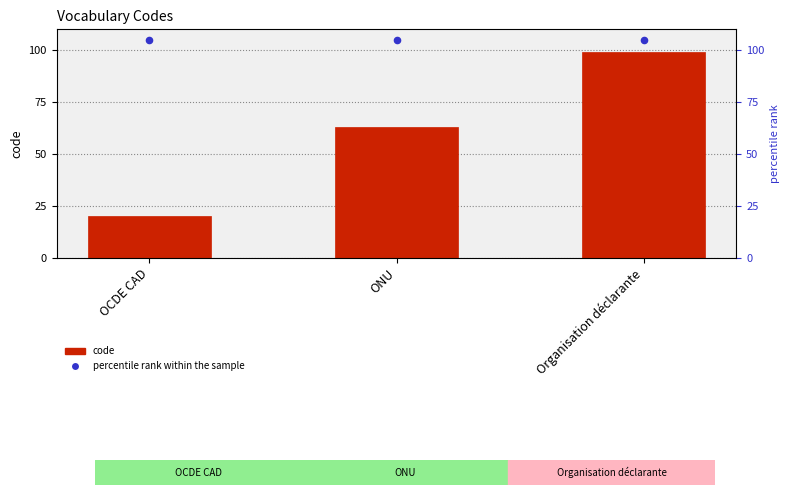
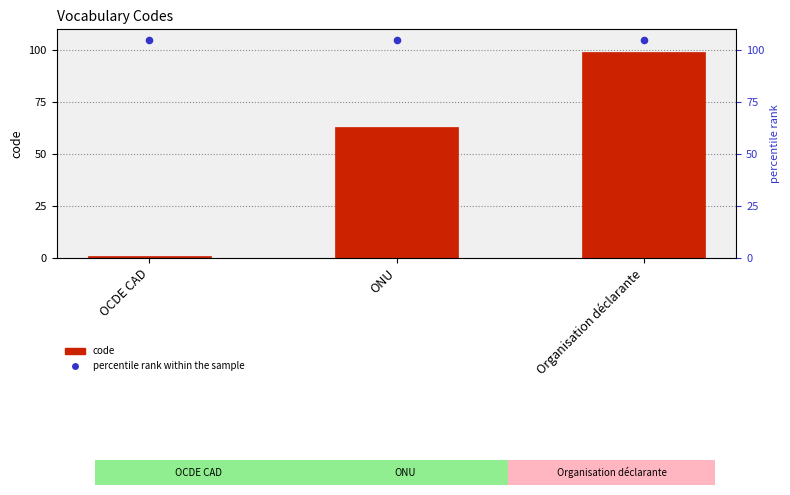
  {
    "code": {
-     "OCDE CAD": 20,
+     "OCDE CAD": 1,
      "ONU": 63,
      "Organisation déclarante": 99
    }
  }
